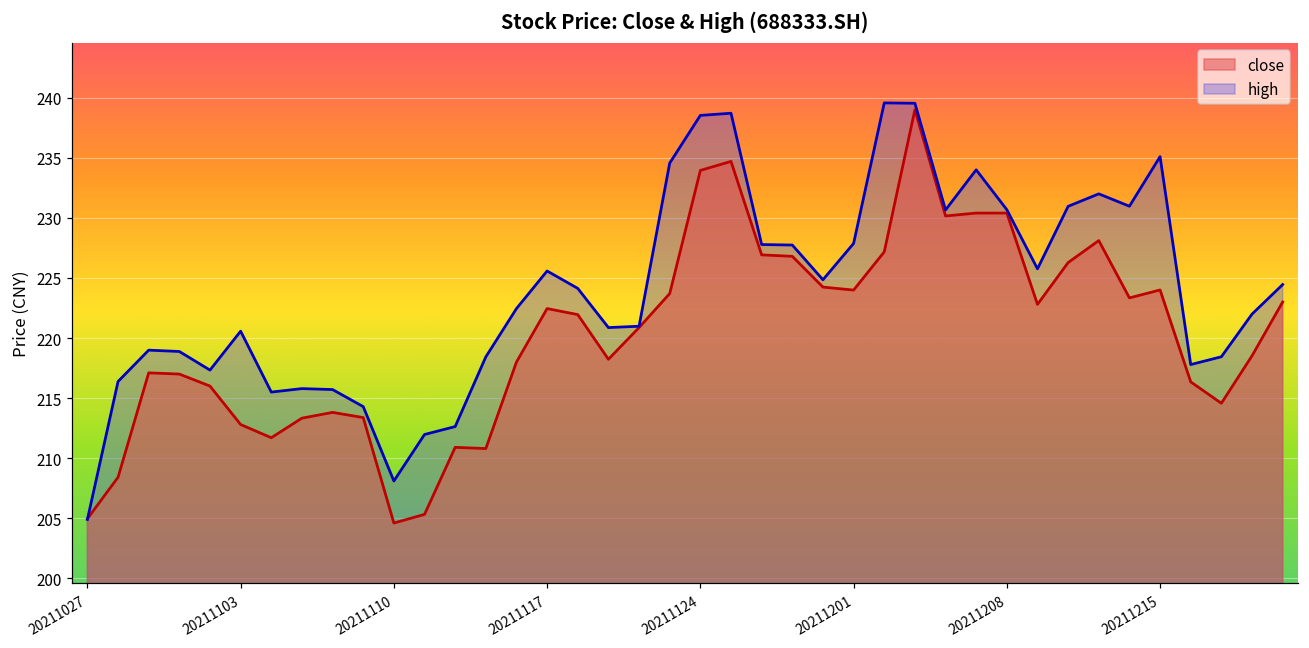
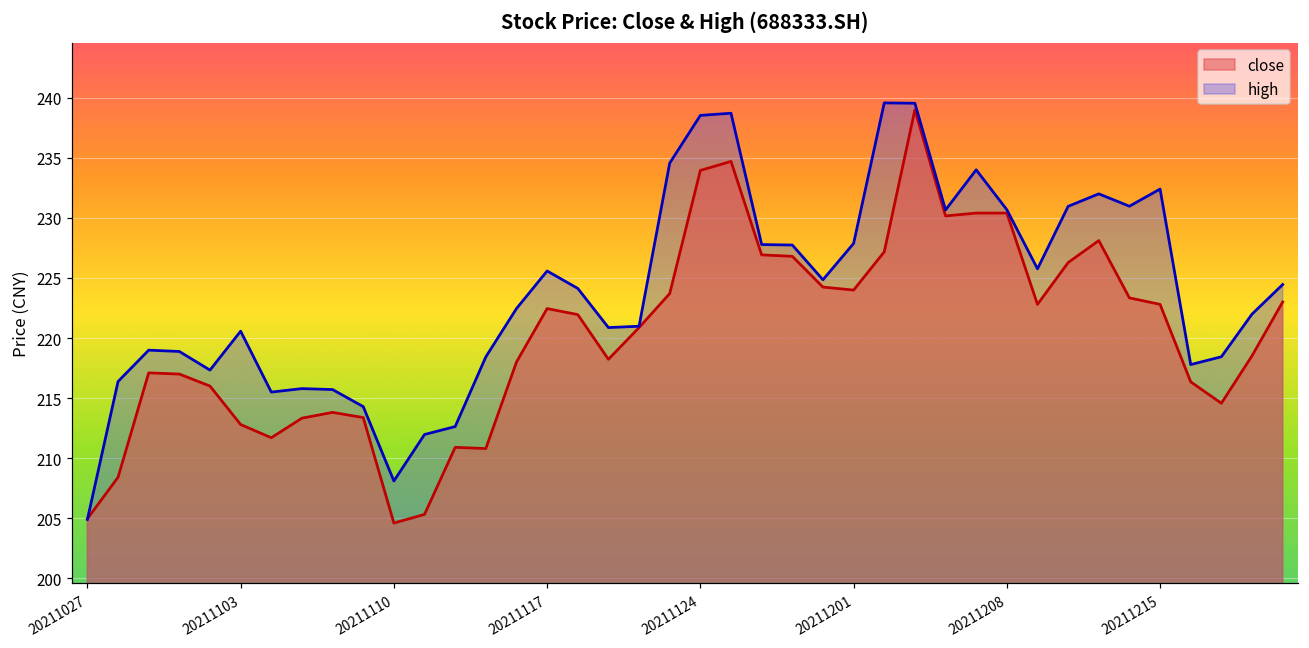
  {
    "close": {
      "20211103": 212.8,
      "20211110": 204.6,
      "20211117": 222.5,
      "20211124": 234.0,
      "20211201": 224.0,
      "20211208": 230.4,
-     "20211215": 224.0
+     "20211215": 222.8
    },
    "high": {
      "20211103": 220.6,
      "20211110": 208.1,
      "20211117": 225.6,
      "20211124": 238.5,
      "20211201": 227.9,
      "20211208": 230.7,
-     "20211215": 235.1
+     "20211215": 232.4
    }
  }
